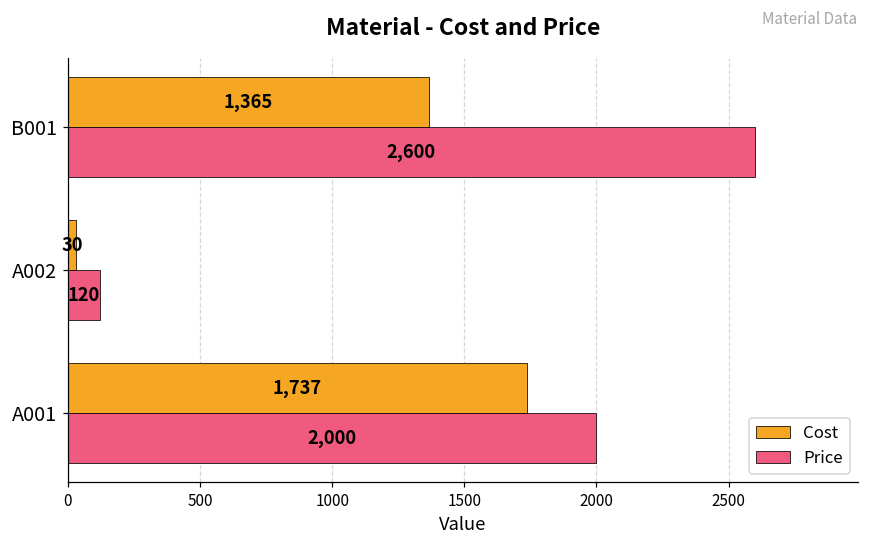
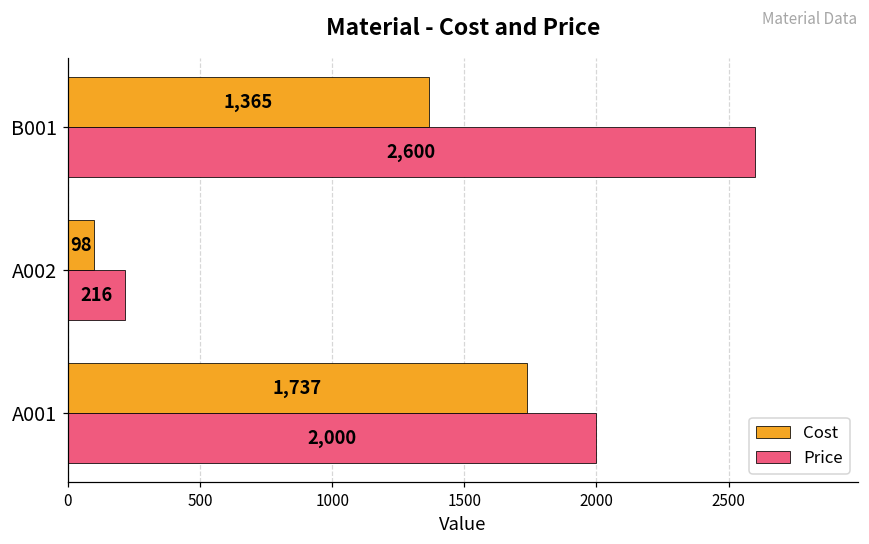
  {
    "Cost": {
      "B001": "1,365",
-     "A002": "30",
+     "A002": "98",
      "A001": "1,737"
    },
    "Price": {
      "B001": "2,600",
-     "A002": "120",
+     "A002": "216",
      "A001": "2,000"
    }
  }
